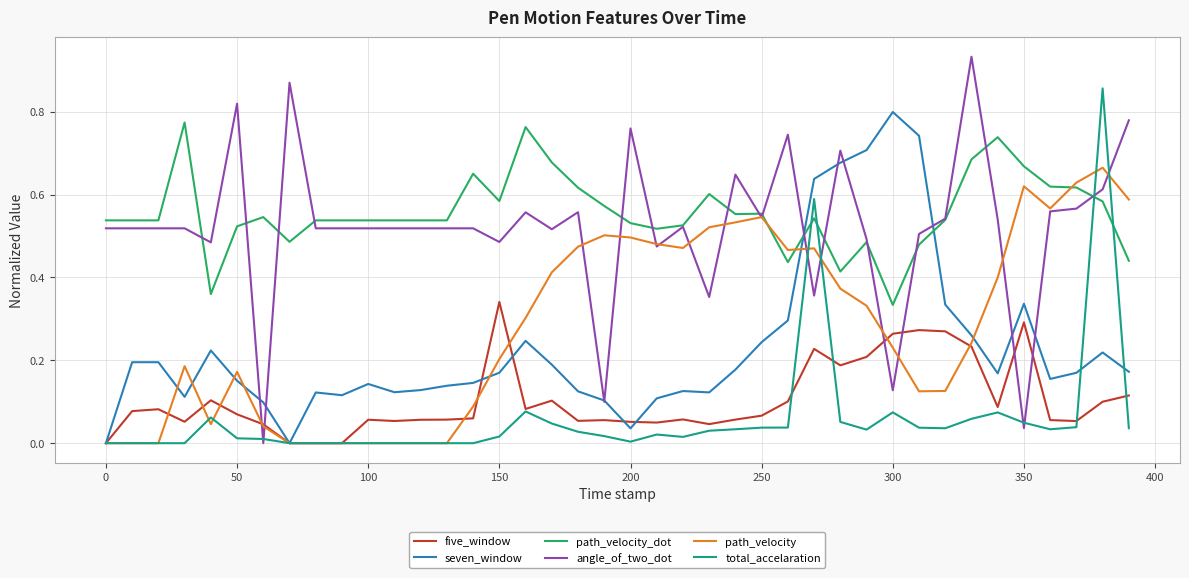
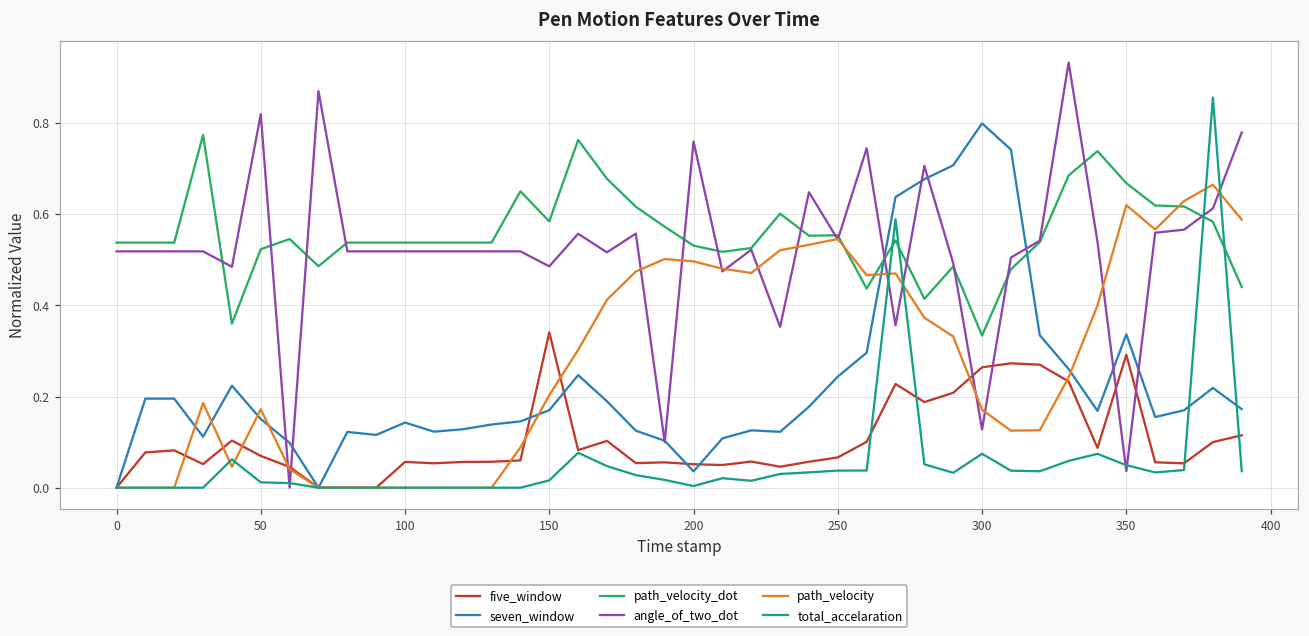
  {
    "five_window": {
      "50": 0.07,
      "100": 0.06,
      "150": 0.34,
      "200": 0.05,
      "250": 0.07,
      "300": 0.26,
      "350": 0.29
    },
    "seven_window": {
      "50": 0.15,
      "100": 0.14,
      "150": 0.17,
      "200": 0.04,
      "250": 0.24,
      "300": 0.80,
      "350": 0.34
    },
    "angle_of_two_dot": {
      "0": 0.52,
      "50": 0.82,
      "100": 0.52,
      "150": 0.49,
      "200": 0.76,
      "300": 0.13,
      "350": 0.04
    },
    "path_velocity": {
      "50": 0.17,
      "150": 0.20,
      "200": 0.50,
-     "300": 0.23,
+     "300": 0.17,
      "350": 0.62
    }
  }
